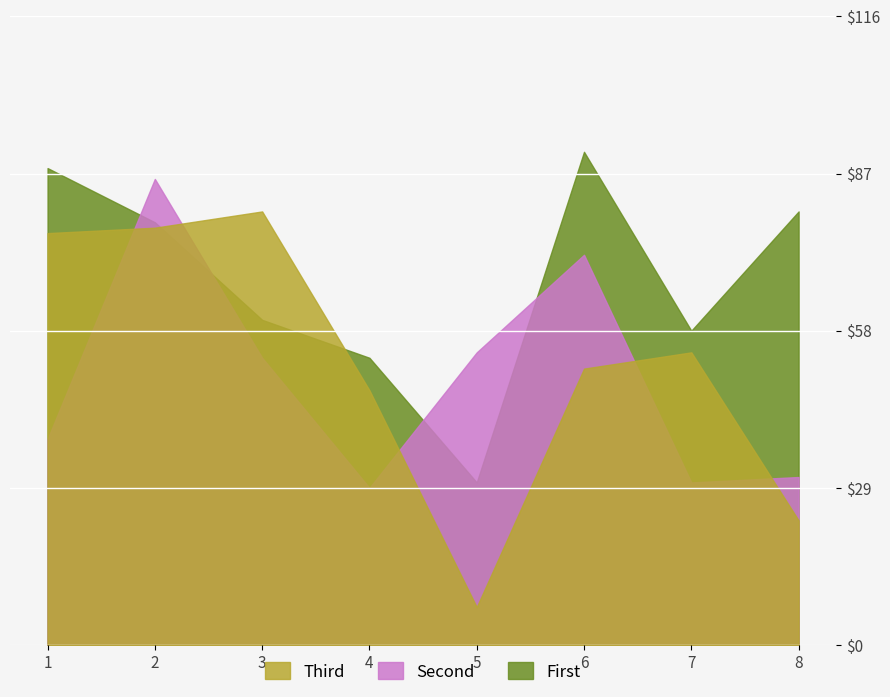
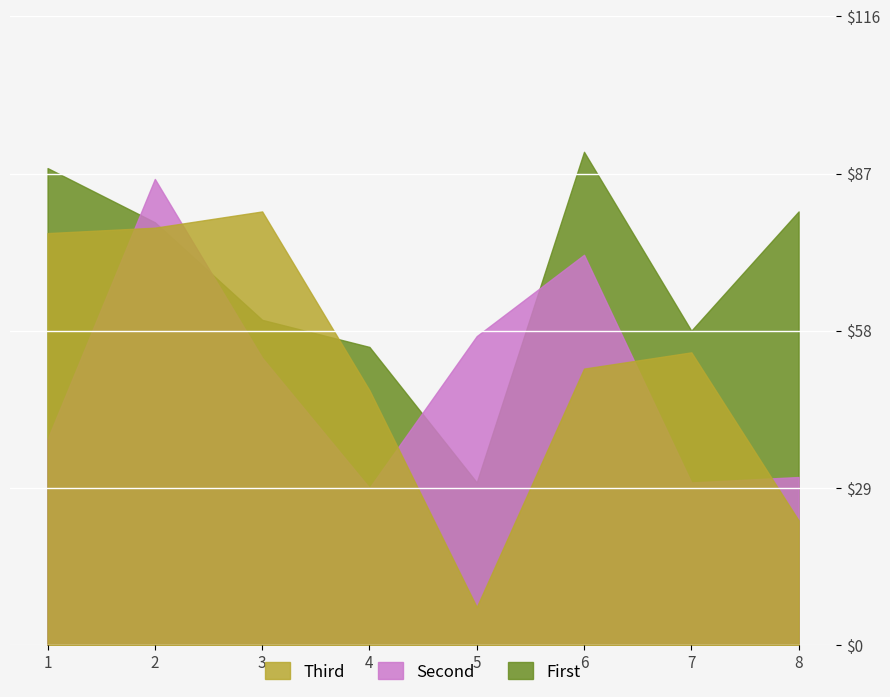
  {
    "First": {
      "1": "$88",
      "2": "$78",
      "3": "$60",
-     "4": "$53",
+     "4": "$55",
      "5": "$30",
      "6": "$91",
      "7": "$58",
      "8": "$80"
    },
    "Second": {
      "1": "$38",
      "2": "$86",
      "3": "$53",
      "4": "$29",
-     "5": "$54",
+     "5": "$57",
      "6": "$72",
      "7": "$30",
      "8": "$31"
    },
    "Third": {
      "1": "$76",
      "2": "$77",
      "3": "$80",
      "4": "$47",
      "5": "$7",
      "6": "$51",
      "7": "$54",
      "8": "$23"
    }
  }
